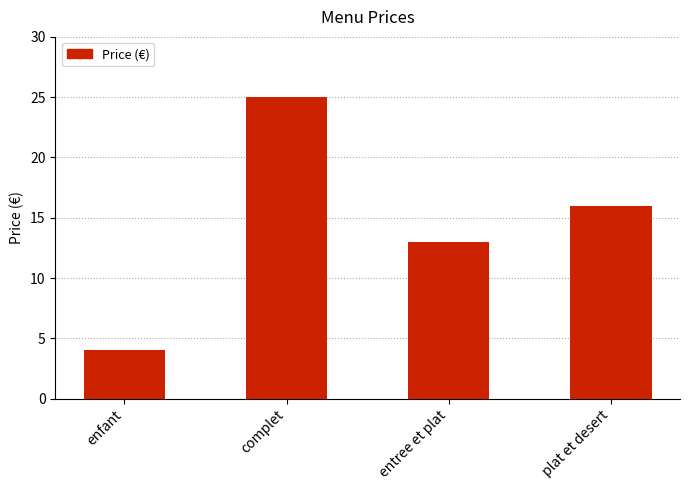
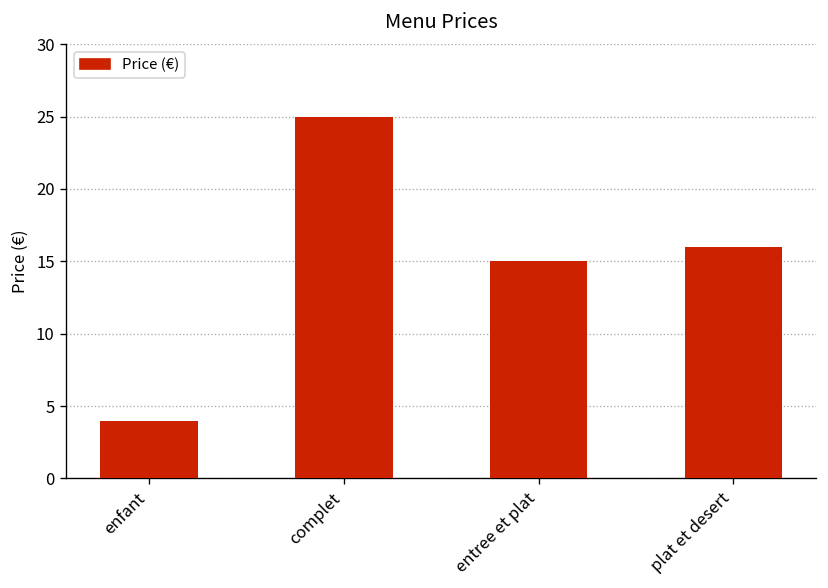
  {
    "enfant": 4,
    "complet": 25,
-   "entree et plat": 13,
+   "entree et plat": 15,
    "plat et desert": 16
  }
